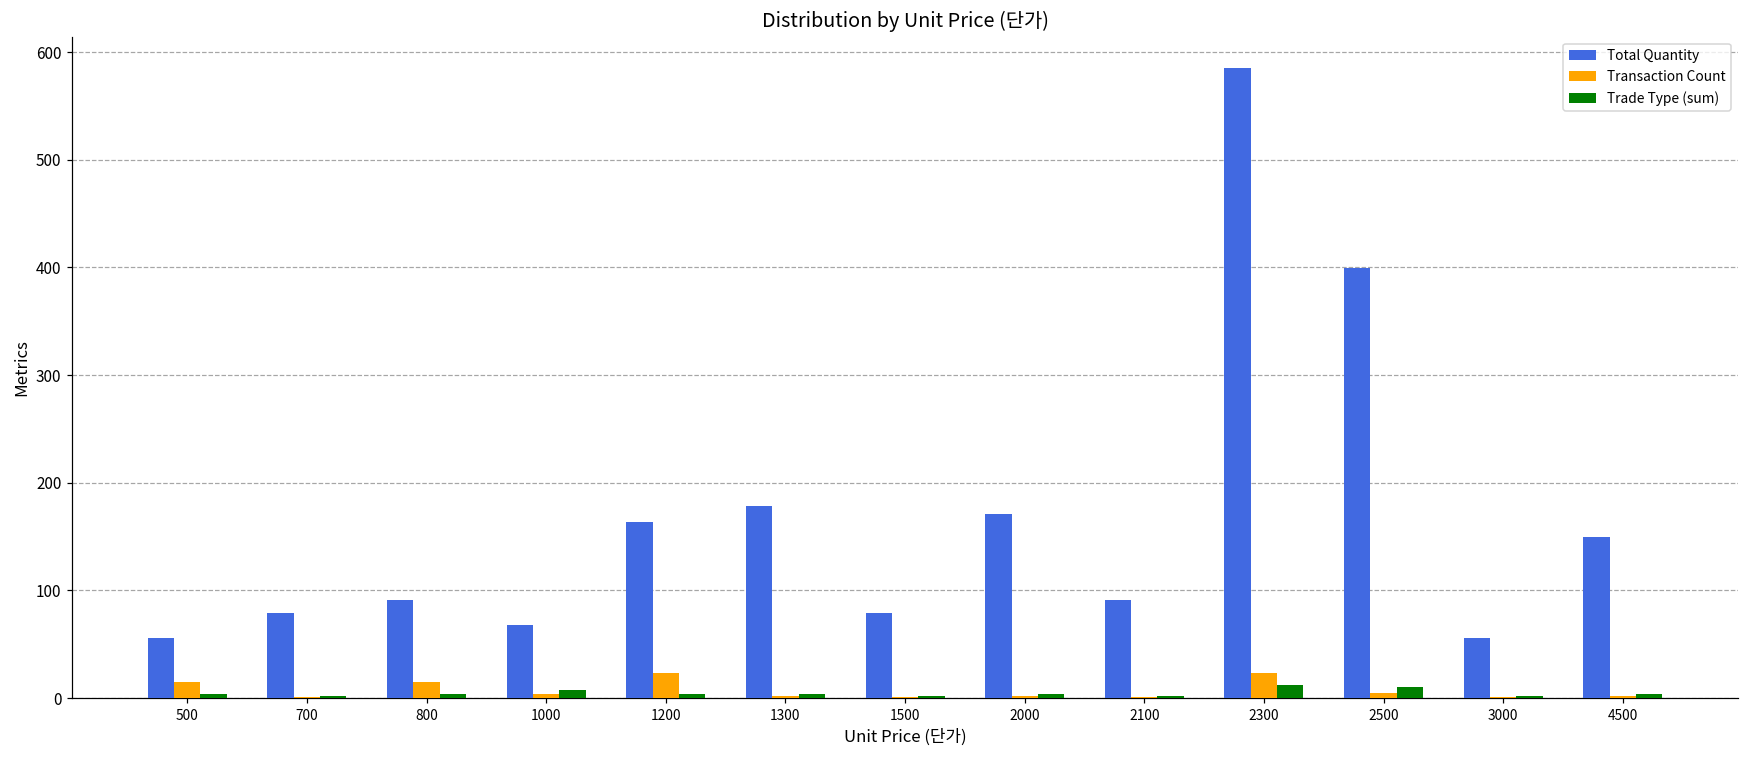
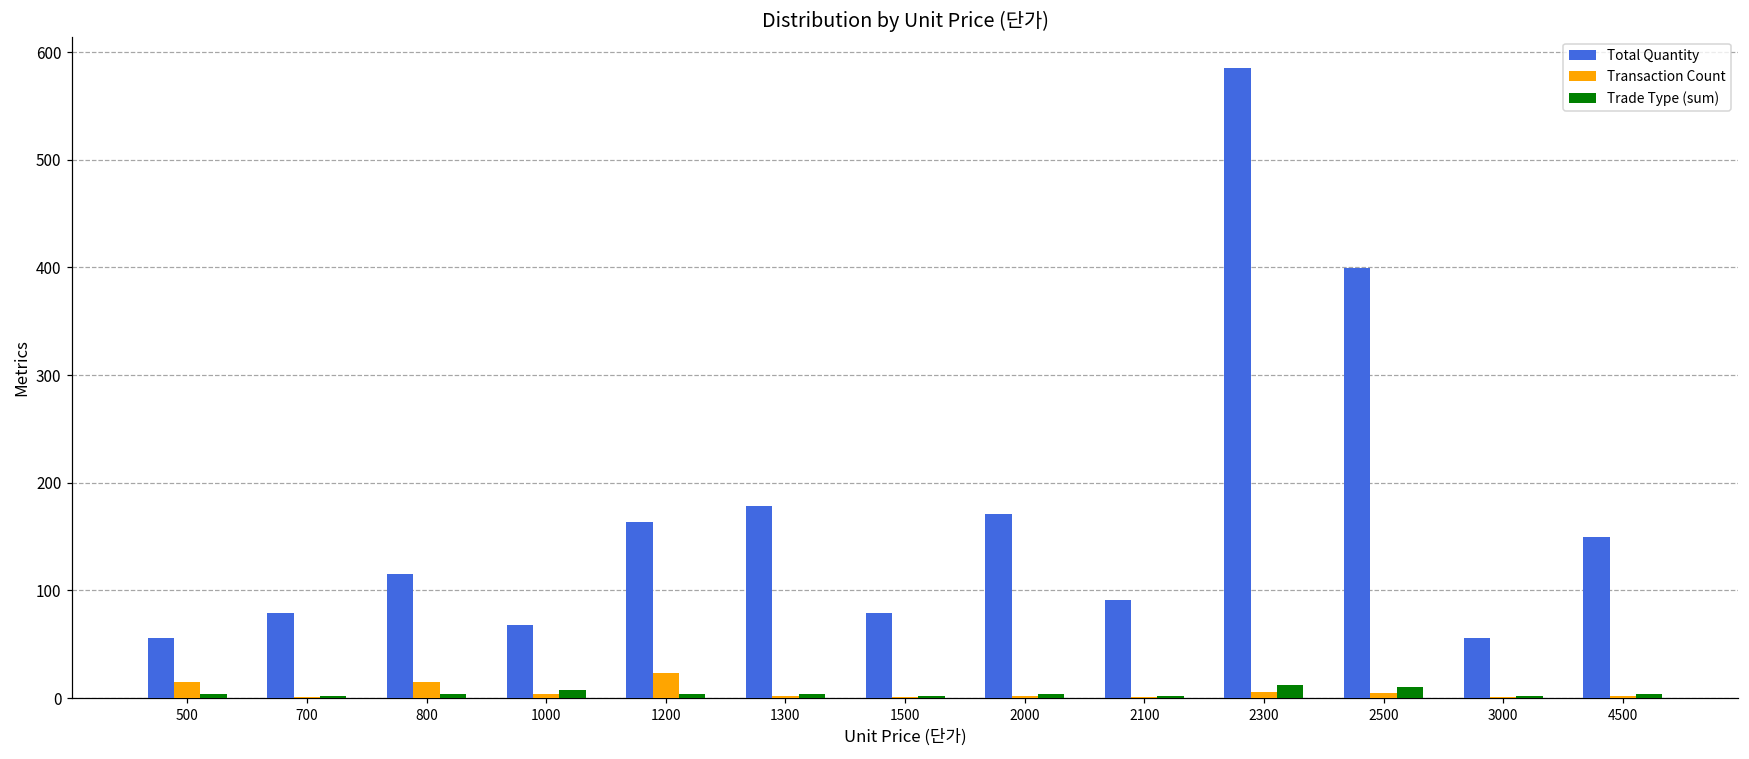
  {
    "Total Quantity": {
      "500": 60,
      "700": 80,
-     "800": 90,
+     "800": 120,
      "1000": 70,
      "1200": 160,
      "1300": 180,
      "1500": 80,
      "2000": 170,
      "2100": 90,
      "2300": 590,
      "2500": 400,
      "3000": 60,
      "4500": 150
    },
    "Transaction Count": {
      "500": 20,
      "800": 20,
      "1000": 0,
      "1200": 20,
-     "2300": 20,
+     "2300": 10,
      "2500": 10
    },
    "Trade Type (sum)": {
      "500": 0,
      "800": 0,
      "1000": 10,
      "1200": 0,
      "1300": 0,
      "2000": 0,
      "2300": 10,
      "2500": 10,
      "4500": 0
    }
  }
